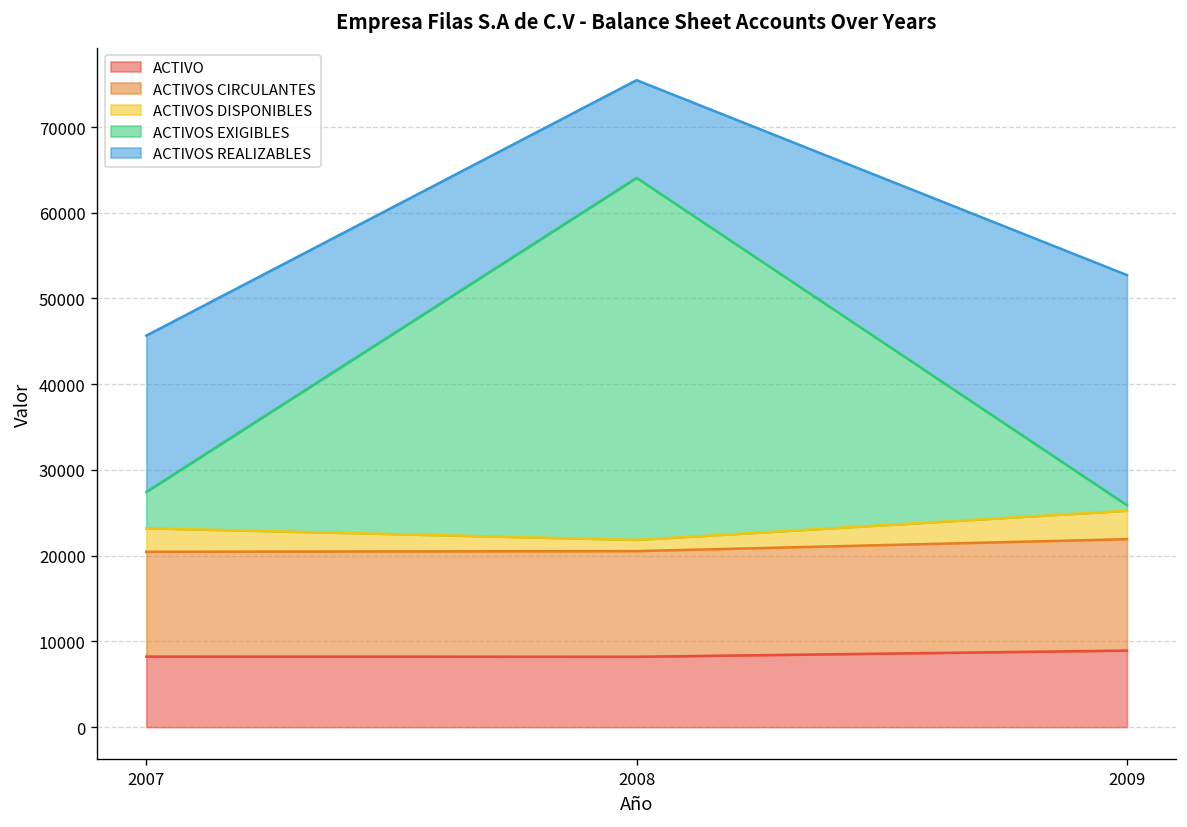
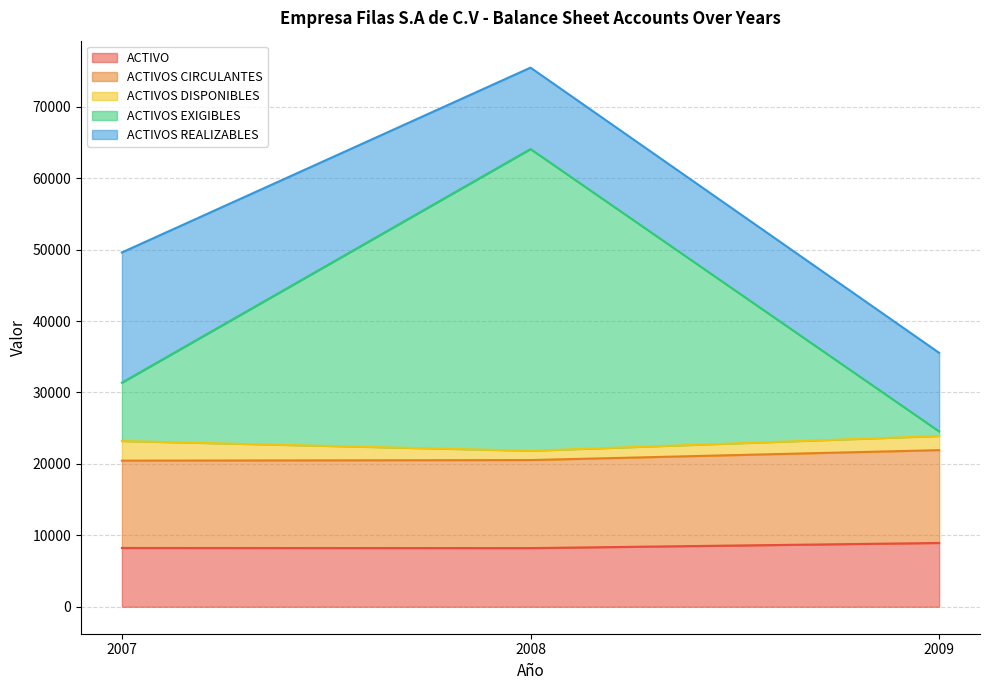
  {
    "ACTIVOS DISPONIBLES": {
      "2007": 3000,
      "2008": 1000,
-     "2009": 3000
+     "2009": 2000
    },
    "ACTIVOS EXIGIBLES": {
-     "2007": 4000,
+     "2007": 8000,
      "2008": 42000,
      "2009": 1000
    },
    "ACTIVOS REALIZABLES": {
      "2007": 18000,
      "2008": 11000,
-     "2009": 27000
+     "2009": 11000
    }
  }
